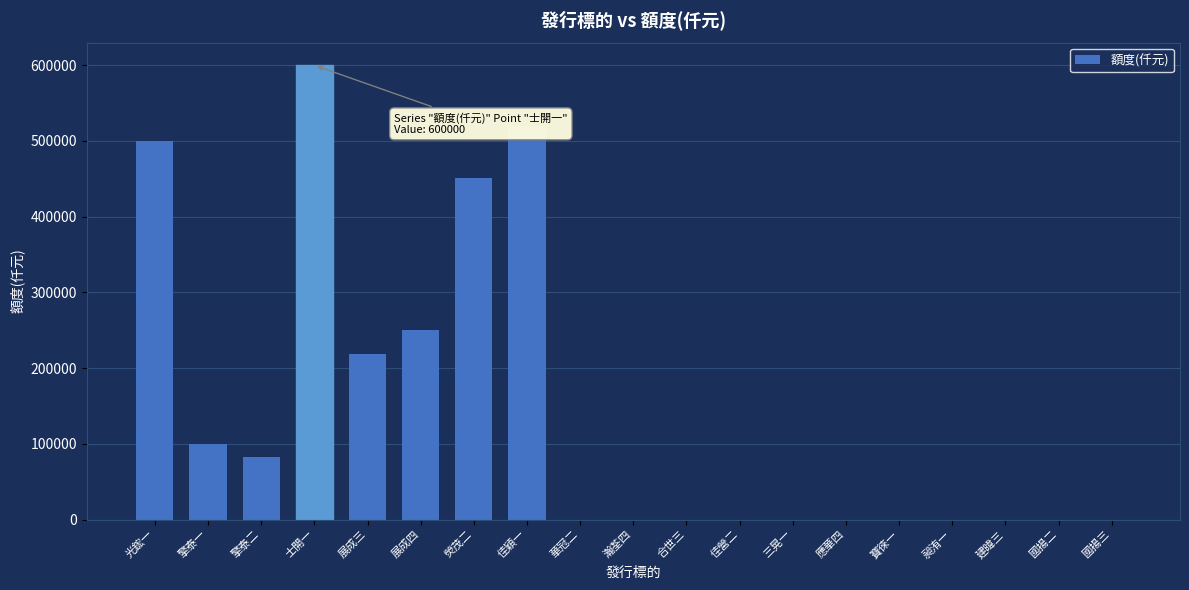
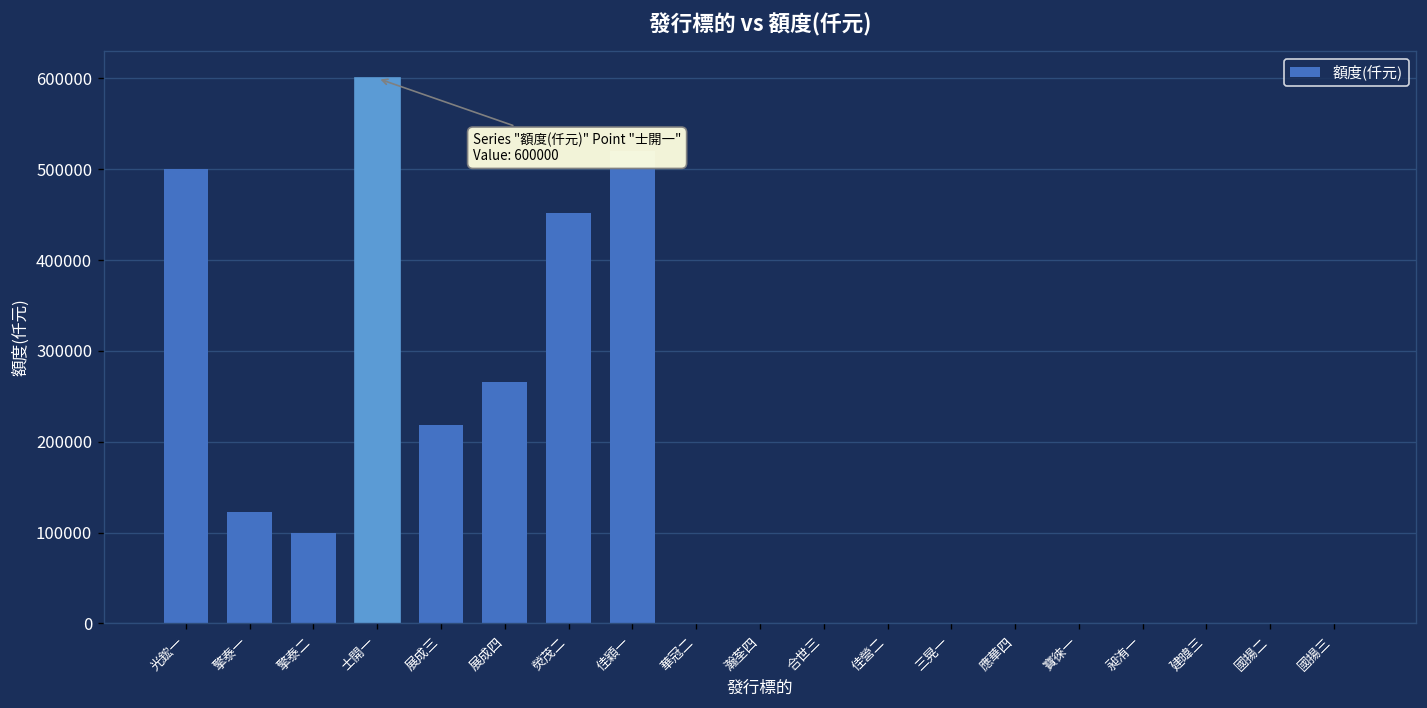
  {
    "光鋐一": 500000,
-   "擎泰一": 100000,
-   "擎泰二": 80000,
+   "擎泰一": 120000,
+   "擎泰二": 100000,
    "士開一": 600000,
    "展成三": 220000,
-   "展成四": 250000,
+   "展成四": 270000,
    "熒茂二": 450000
  }
